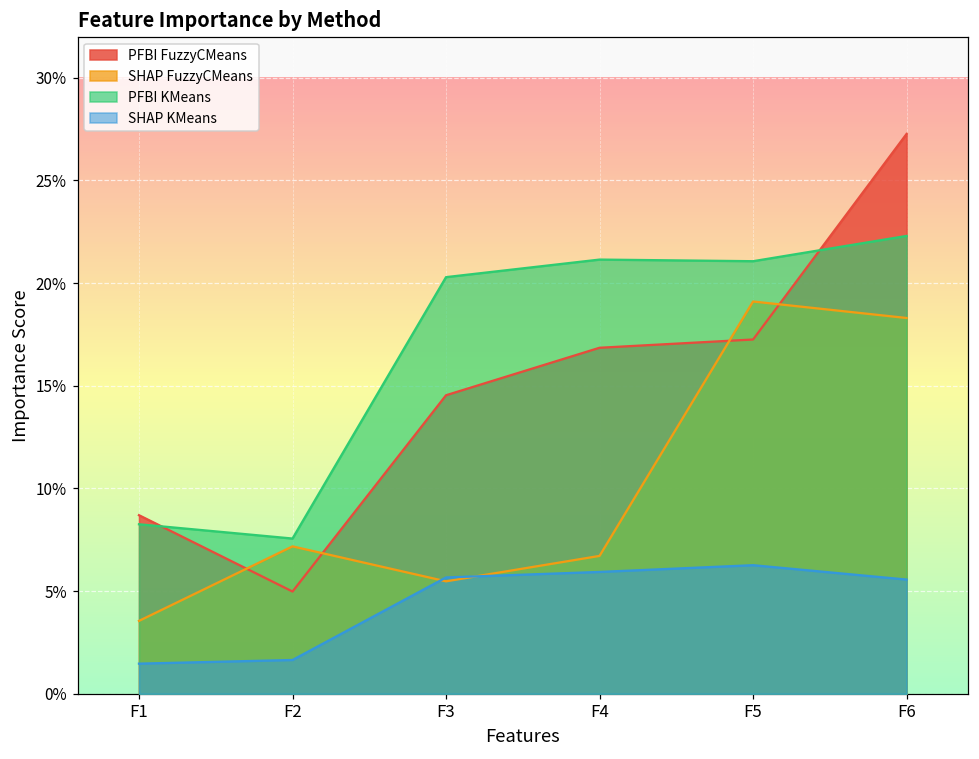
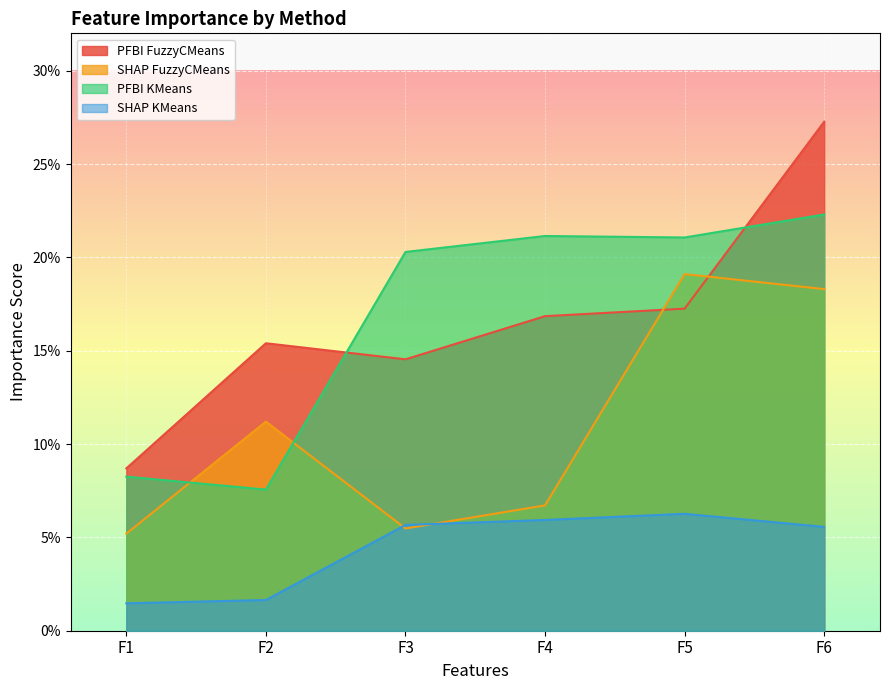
  {
    "PFBI FuzzyCMeans": {
      "F1": "8.7%",
-     "F2": "5.0%",
+     "F2": "15.4%",
      "F3": "14.5%",
      "F4": "16.8%",
      "F5": "17.3%",
      "F6": "27.3%"
    },
    "SHAP FuzzyCMeans": {
-     "F1": "3.5%",
-     "F2": "7.2%",
+     "F1": "5.2%",
+     "F2": "11.2%",
      "F3": "5.5%",
      "F4": "6.7%",
      "F5": "19.1%",
      "F6": "18.3%"
    },
    "PFBI KMeans": {
      "F1": "8.3%",
      "F2": "7.6%",
      "F3": "20.3%",
      "F4": "21.1%",
      "F5": "21.1%",
      "F6": "22.3%"
    },
    "SHAP KMeans": {
      "F1": "1.5%",
      "F2": "1.6%",
      "F3": "5.7%",
      "F4": "5.9%",
      "F5": "6.3%",
      "F6": "5.6%"
    }
  }
